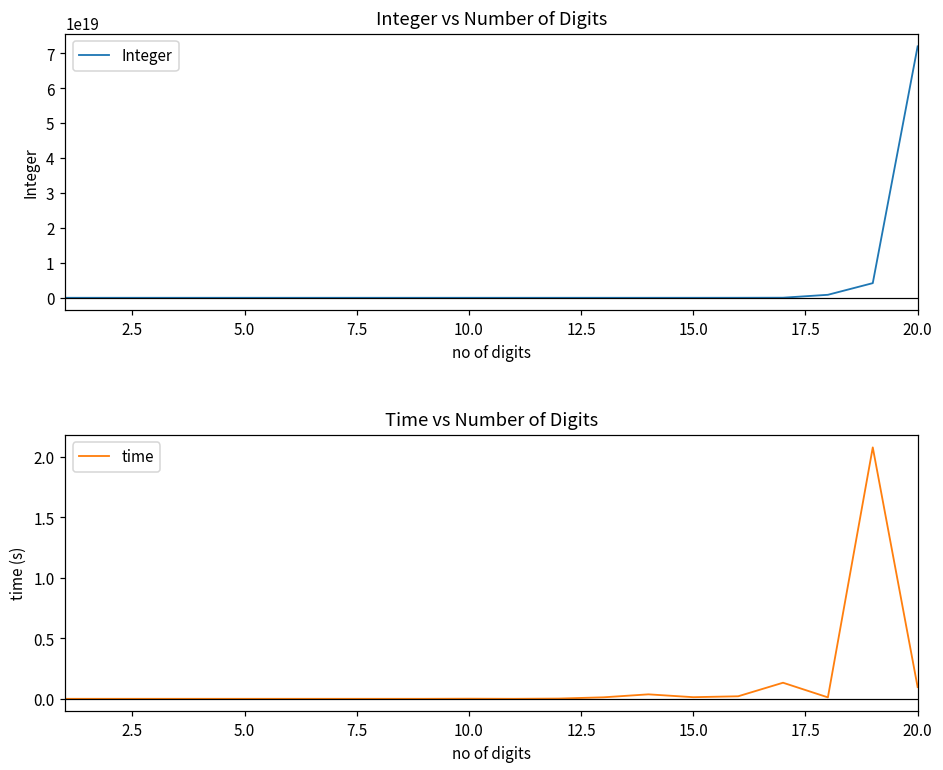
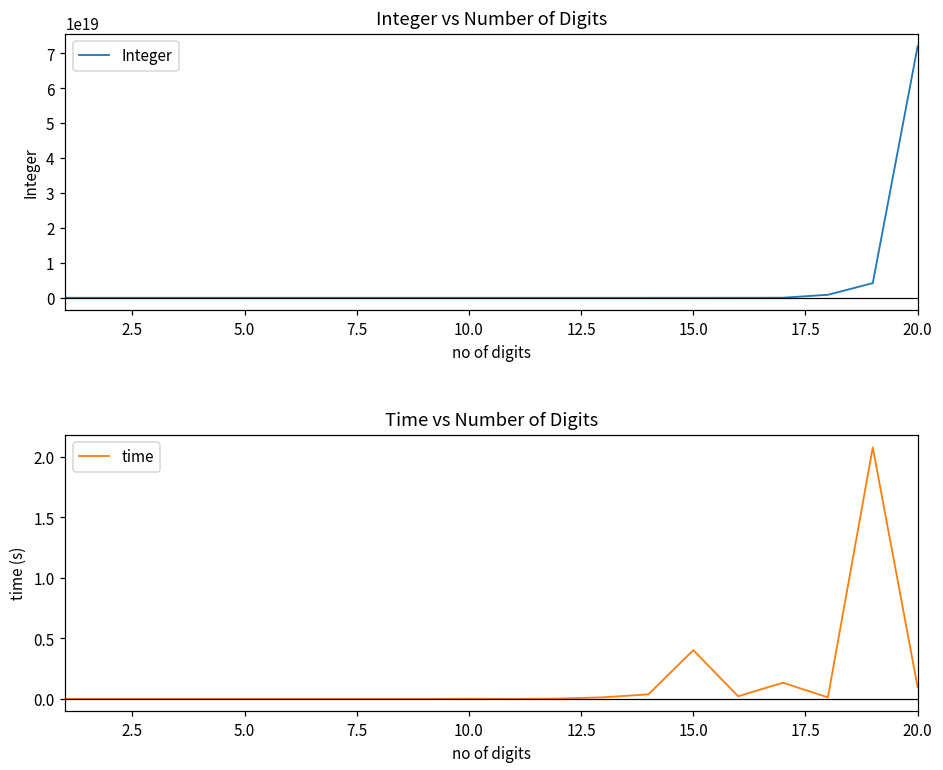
  {
    "Integer vs Number of Digits": {
      "5.0": 0,
      "10.0": 0,
      "15.0": 0,
      "20.0": 72000000000000000000
    },
    "Time vs Number of Digits": {
      "5.0": 0.00,
      "10.0": 0.00,
-     "15.0": 0.01,
+     "15.0": 0.40,
      "20.0": 0.10
    }
  }
